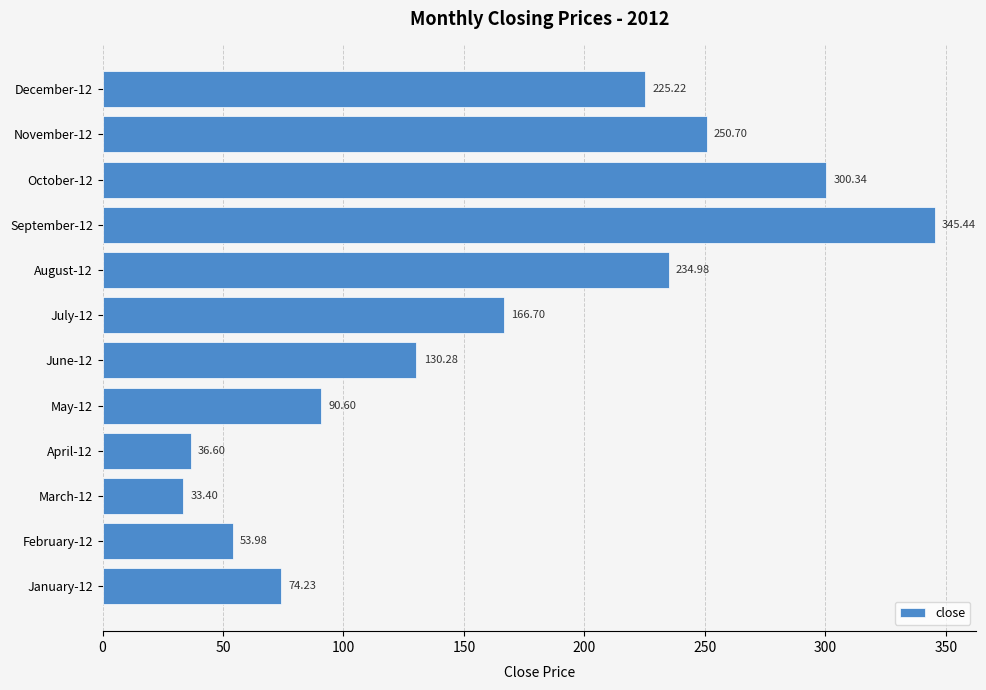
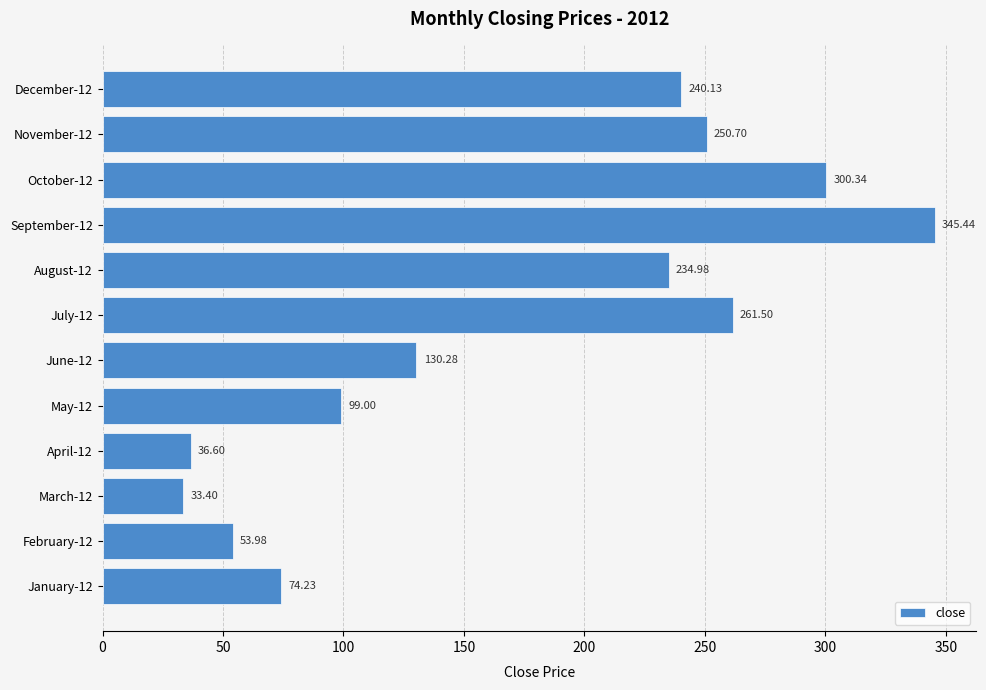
  {
-   "December-12": 225.22,
+   "December-12": 240.13,
    "November-12": 250.70,
    "October-12": 300.34,
    "September-12": 345.44,
    "August-12": 234.98,
-   "July-12": 166.70,
+   "July-12": 261.50,
    "June-12": 130.28,
-   "May-12": 90.60,
+   "May-12": 99.00,
    "April-12": 36.60,
    "March-12": 33.40,
    "February-12": 53.98,
    "January-12": 74.23
  }
